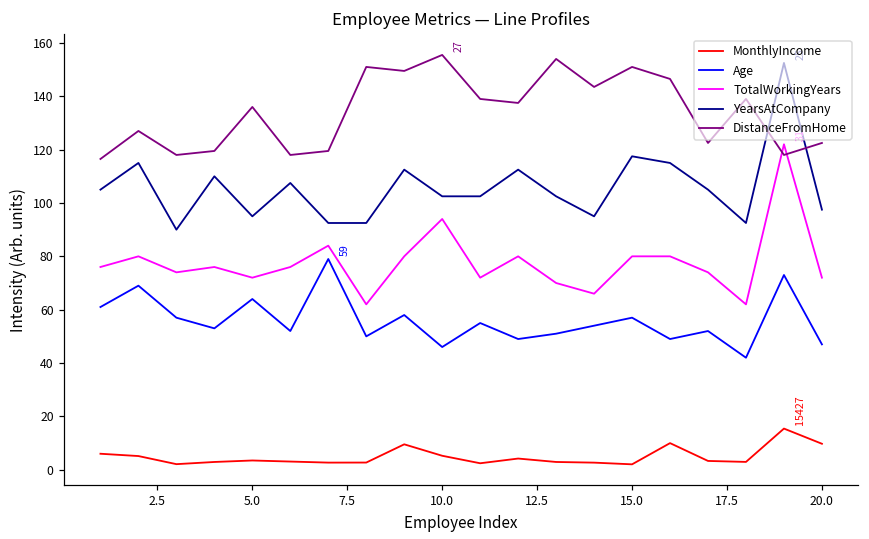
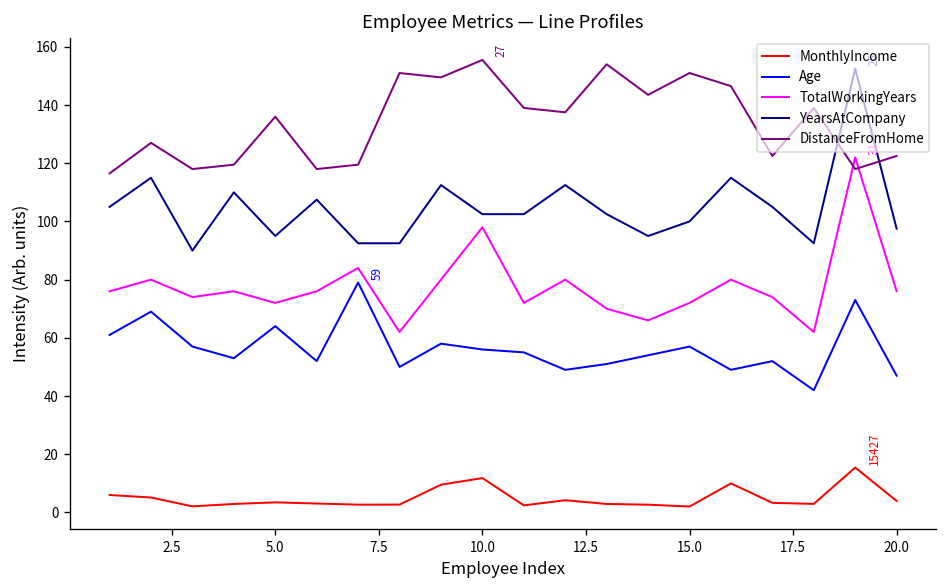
  {
    "MonthlyIncome": {
      "5.0": 3,
-     "10.0": 5,
+     "10.0": 12,
      "15.0": 2,
-     "20.0": 10
+     "20.0": 4
    },
    "Age": {
      "5.0": 64,
-     "10.0": 46,
+     "10.0": 56,
      "15.0": 57,
      "20.0": 47
    },
    "TotalWorkingYears": {
      "5.0": 72,
-     "10.0": 94,
-     "15.0": 80,
-     "20.0": 72
+     "10.0": 98,
+     "15.0": 72,
+     "20.0": 76
    },
    "YearsAtCompany": {
      "5.0": 95,
      "10.0": 103,
-     "15.0": 118,
+     "15.0": 100,
      "20.0": 98
    },
    "DistanceFromHome": {
      "5.0": 136,
      "15.0": 151,
      "20.0": 123
    }
  }
